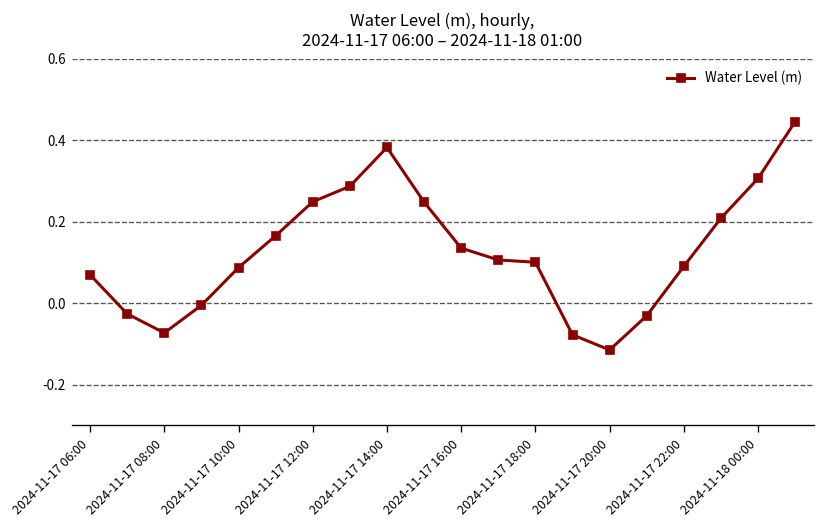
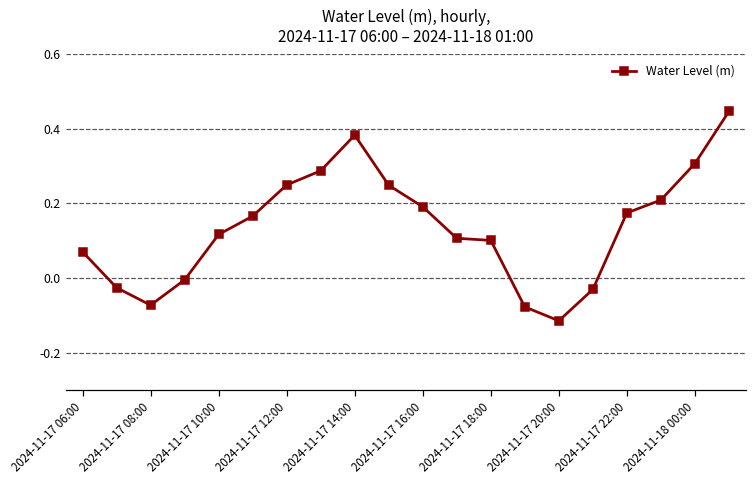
  {
    "2024-11-17 06:00": 0.07,
    "2024-11-17 08:00": -0.07,
-   "2024-11-17 10:00": 0.09,
+   "2024-11-17 10:00": 0.12,
    "2024-11-17 12:00": 0.25,
    "2024-11-17 14:00": 0.38,
-   "2024-11-17 16:00": 0.14,
+   "2024-11-17 16:00": 0.19,
    "2024-11-17 18:00": 0.10,
    "2024-11-17 20:00": -0.11,
-   "2024-11-17 22:00": 0.09,
+   "2024-11-17 22:00": 0.17,
    "2024-11-18 00:00": 0.31
  }
